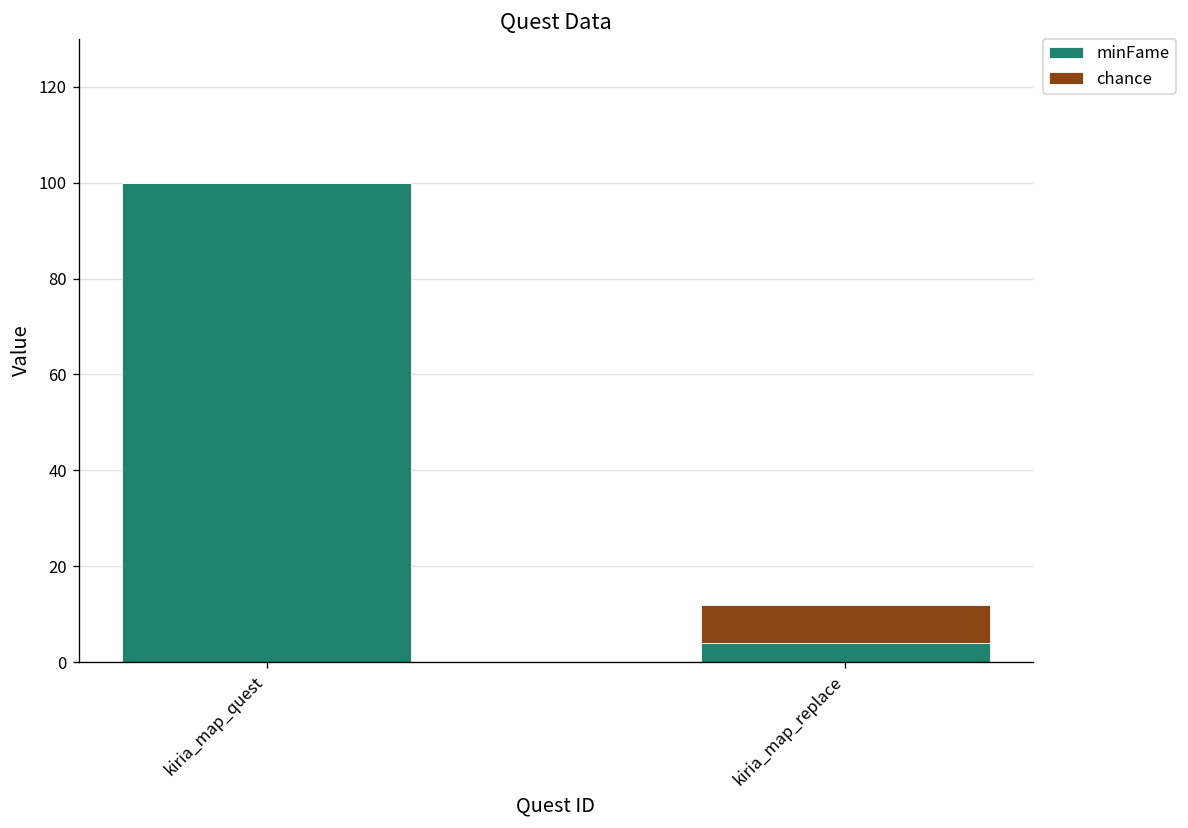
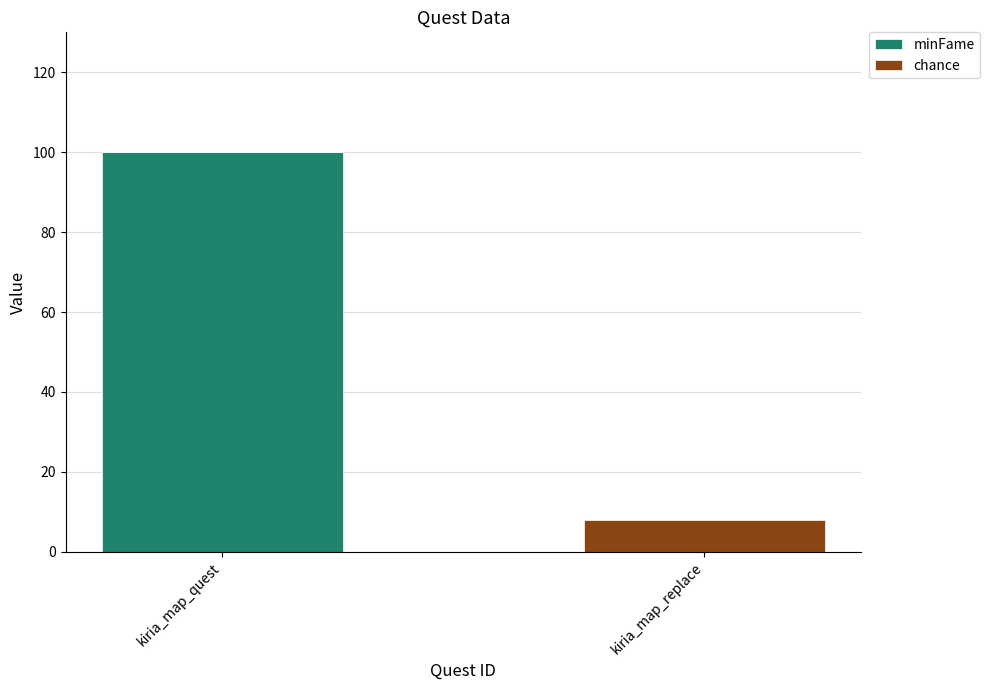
  {
    "minFame": {
      "kiria_map_quest": 100,
-     "kiria_map_replace": 4
+     "kiria_map_replace": 0
    }
  }
